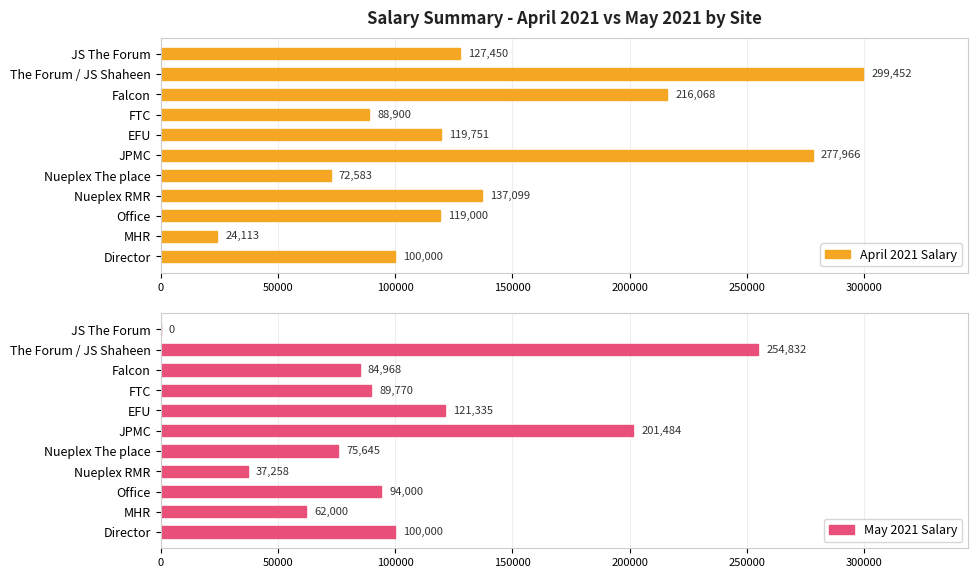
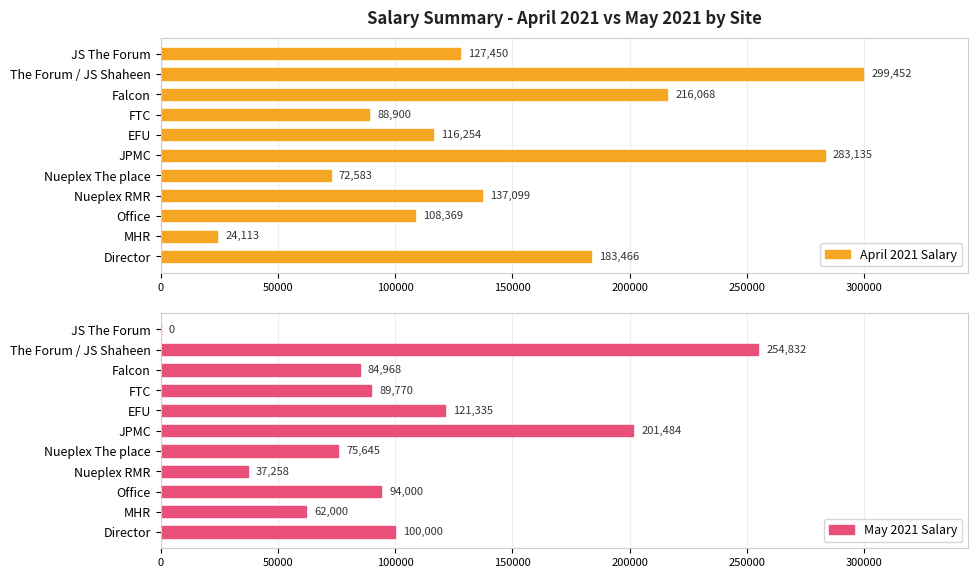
  {
    "Salary Summary - April 2021 vs May 2021 by Site": {
      "JS The Forum": "127,450",
      "The Forum / JS Shaheen": "299,452",
      "Falcon": "216,068",
      "FTC": "88,900",
-     "EFU": "119,751",
-     "JPMC": "277,966",
+     "EFU": "116,254",
+     "JPMC": "283,135",
      "Nueplex The place": "72,583",
      "Nueplex RMR": "137,099",
-     "Office": "119,000",
+     "Office": "108,369",
      "MHR": "24,113",
-     "Director": "100,000"
+     "Director": "183,466"
    }
  }
